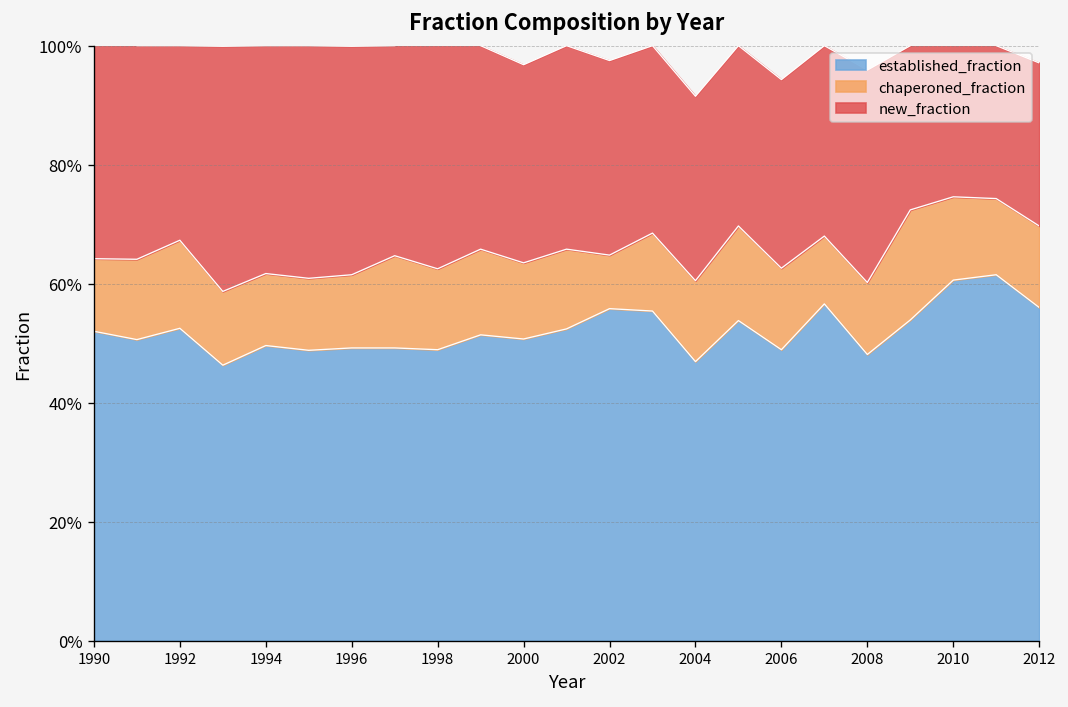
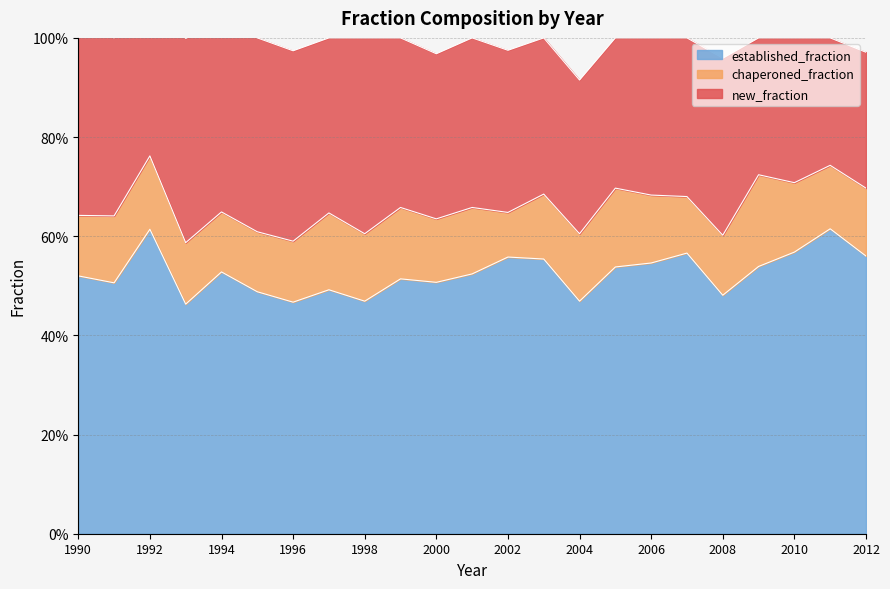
  {
    "established_fraction": {
      "1990": "52%",
-     "1992": "53%",
-     "1994": "50%",
-     "1996": "49%",
-     "1998": "49%",
+     "1992": "61%",
+     "1994": "53%",
+     "1996": "47%",
+     "1998": "47%",
      "2000": "51%",
      "2002": "56%",
      "2004": "47%",
-     "2006": "49%",
+     "2006": "55%",
      "2008": "48%",
-     "2010": "61%",
+     "2010": "57%",
      "2012": "56%"
    },
    "chaperoned_fraction": {
      "1990": "12%",
      "1992": "15%",
      "1994": "12%",
      "1996": "12%",
      "1998": "14%",
      "2000": "13%",
      "2002": "9%",
      "2004": "14%",
      "2006": "14%",
      "2008": "12%",
      "2010": "14%",
      "2012": "14%"
    },
    "new_fraction": {
      "1996": "38%",
      "2000": "33%",
      "2002": "33%",
      "2004": "31%",
      "2006": "32%",
      "2012": "27%"
    }
  }
